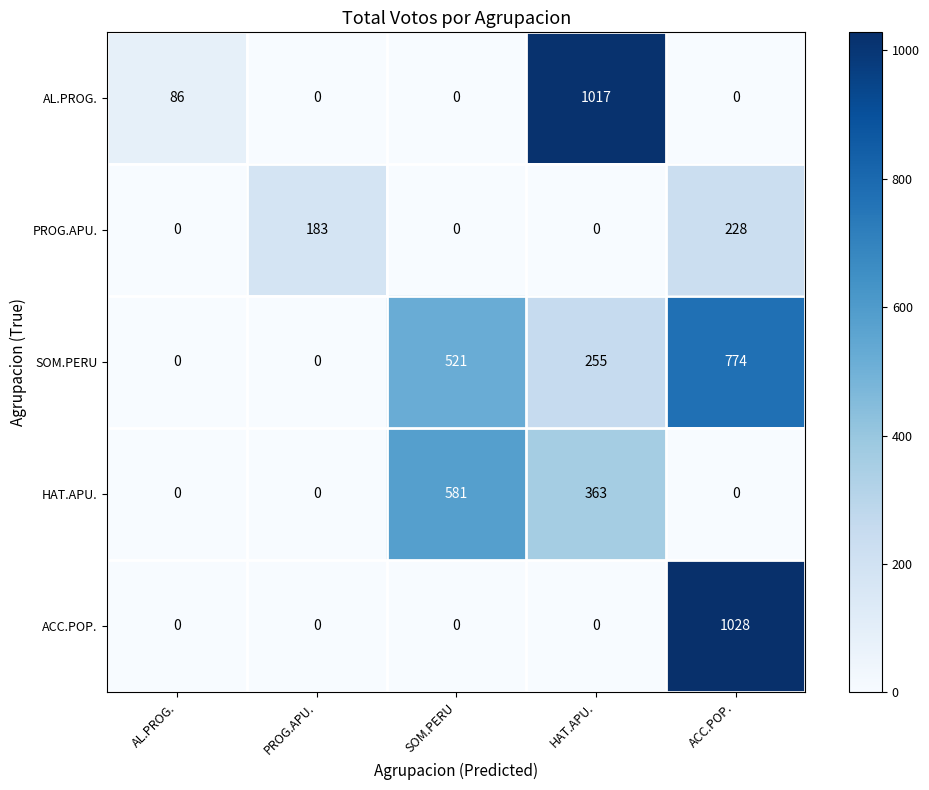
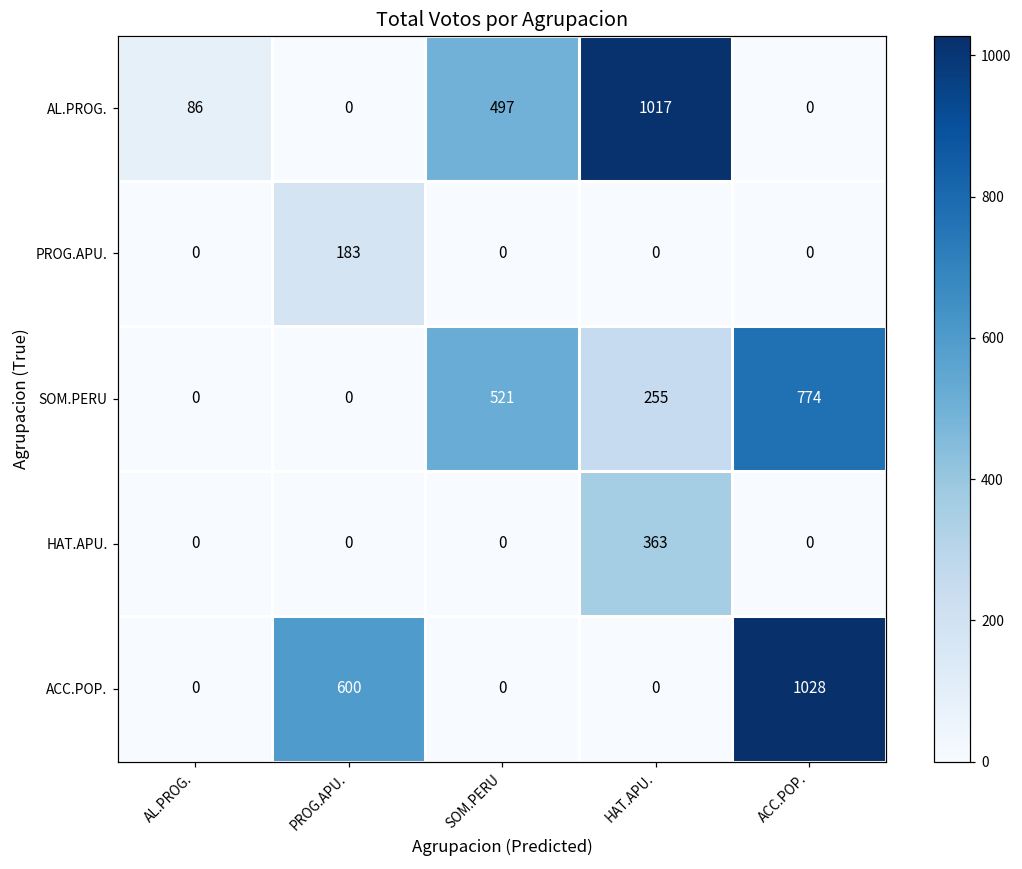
  {
    "AL.PROG.": {
      "AL.PROG.": 86,
      "PROG.APU.": 0,
-     "SOM.PERU": 0,
+     "SOM.PERU": 497,
      "HAT.APU.": 1017,
      "ACC.POP.": 0
    },
    "PROG.APU.": {
      "AL.PROG.": 0,
      "PROG.APU.": 183,
      "SOM.PERU": 0,
      "HAT.APU.": 0,
-     "ACC.POP.": 228
+     "ACC.POP.": 0
    },
    "SOM.PERU": {
      "AL.PROG.": 0,
      "PROG.APU.": 0,
      "SOM.PERU": 521,
      "HAT.APU.": 255,
      "ACC.POP.": 774
    },
    "HAT.APU.": {
      "AL.PROG.": 0,
      "PROG.APU.": 0,
-     "SOM.PERU": 581,
+     "SOM.PERU": 0,
      "HAT.APU.": 363,
      "ACC.POP.": 0
    },
    "ACC.POP.": {
      "AL.PROG.": 0,
-     "PROG.APU.": 0,
+     "PROG.APU.": 600,
      "SOM.PERU": 0,
      "HAT.APU.": 0,
      "ACC.POP.": 1028
    }
  }
